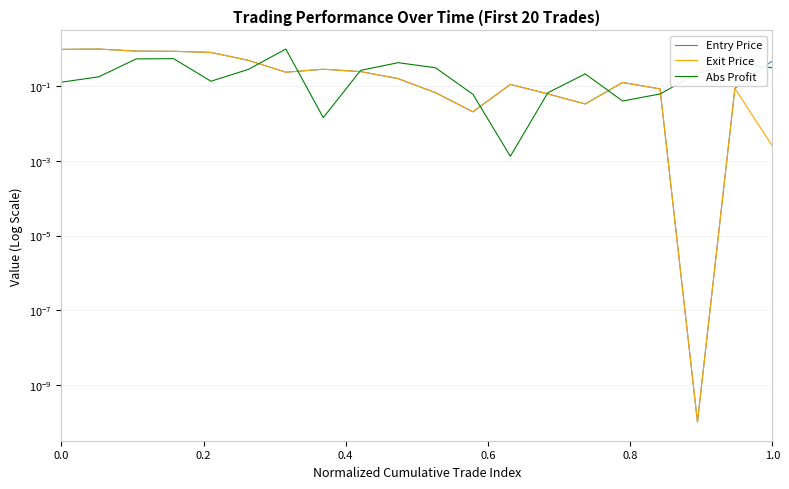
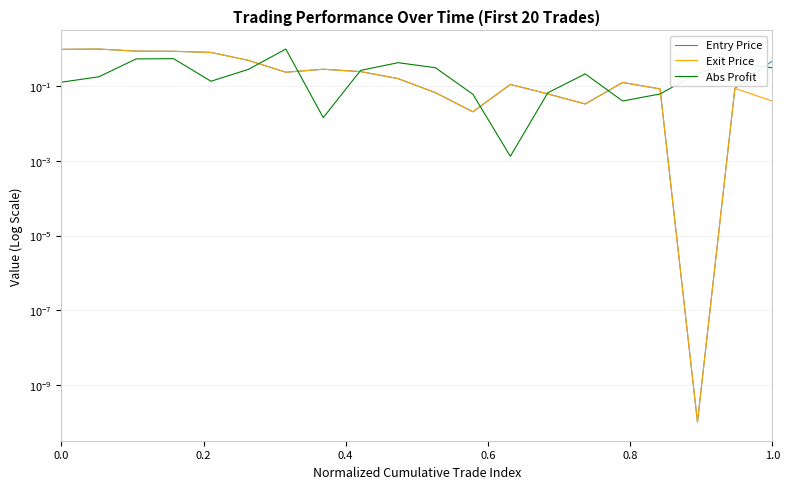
  {
    "Entry Price": {
      "1.0": 0.5
    },
    "Exit Price": {
-     "1.0": 0.003
+     "1.0": 0.04
    },
    "Abs Profit": {
      "0.0": 0.13,
      "1.0": 0.3
    }
  }
